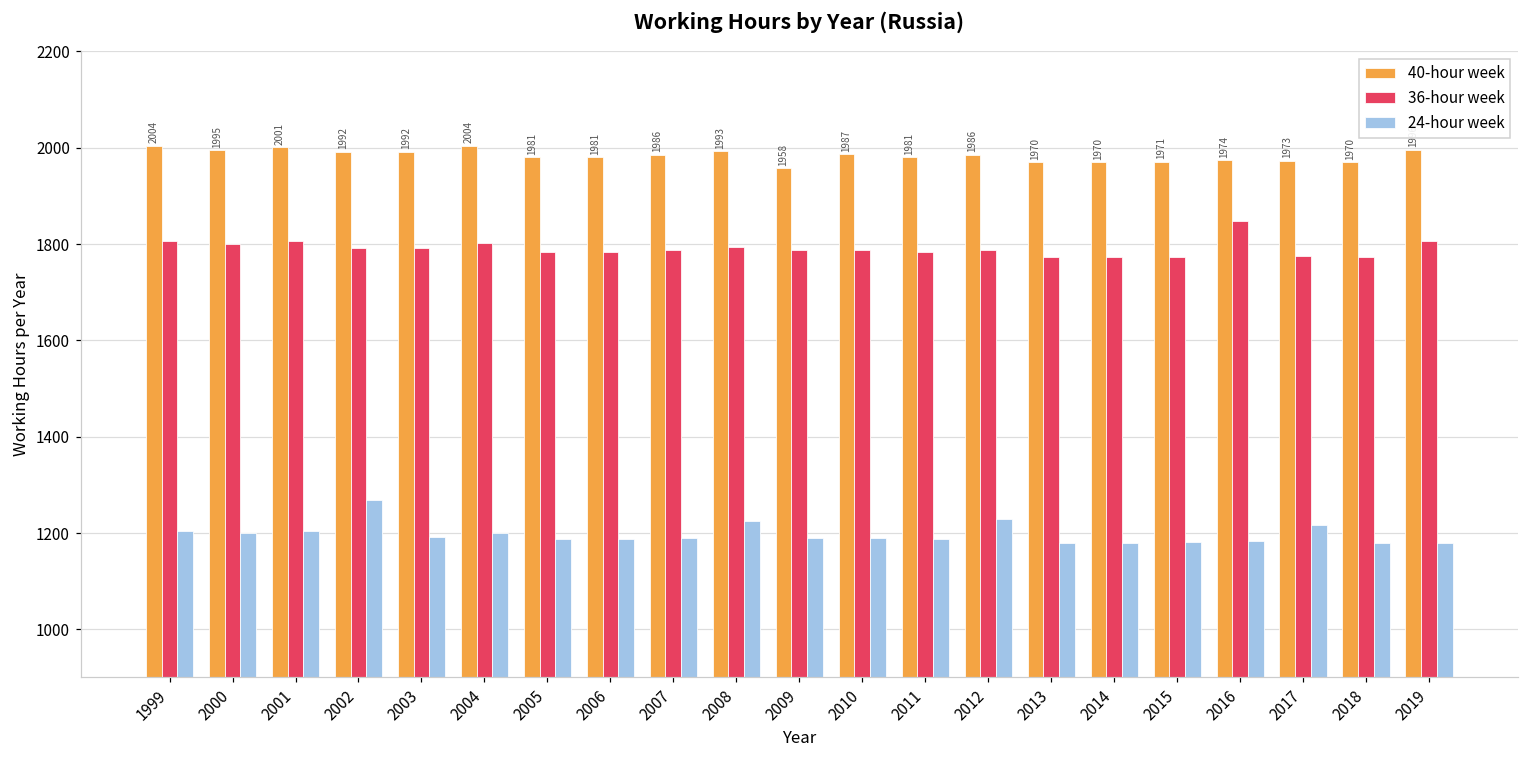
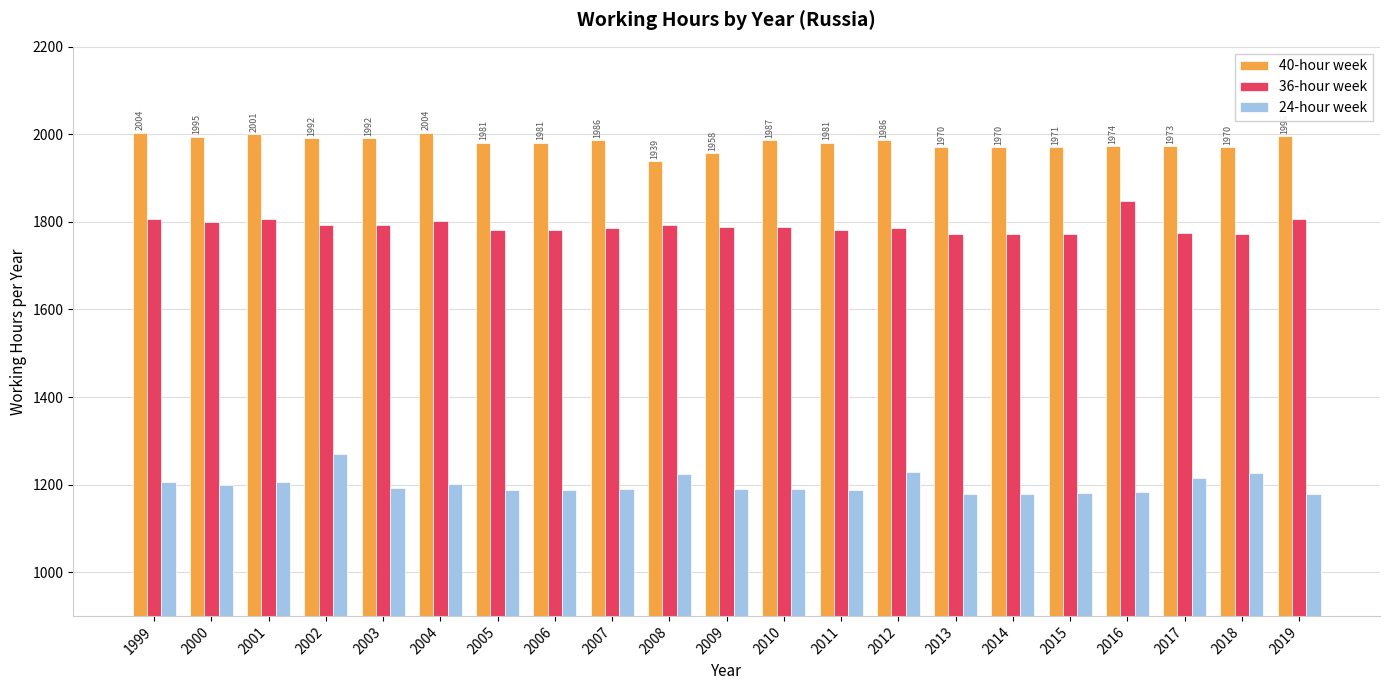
  {
    "40-hour week": {
      "1999": 2004,
      "2000": 1995,
      "2001": 2001,
      "2002": 1992,
      "2003": 1992,
      "2004": 2004,
      "2005": 1981,
      "2006": 1981,
      "2007": 1986,
-     "2008": 1993,
+     "2008": 1939,
      "2009": 1958,
      "2010": 1987,
      "2011": 1981,
      "2012": 1986,
      "2013": 1970,
      "2014": 1970,
      "2015": 1971,
      "2016": 1974,
      "2017": 1973,
      "2018": 1970
    },
    "36-hour week": {
      "1999": 1810,
      "2000": 1800,
      "2001": 1810,
      "2002": 1790,
      "2003": 1790,
      "2004": 1800,
      "2005": 1780,
      "2006": 1780,
      "2007": 1790,
      "2008": 1790,
      "2009": 1790,
      "2010": 1790,
      "2011": 1780,
      "2012": 1790,
      "2013": 1770,
      "2014": 1770,
      "2015": 1770,
      "2016": 1850,
      "2017": 1780,
      "2018": 1770,
      "2019": 1810
    },
    "24-hour week": {
      "1999": 1200,
      "2000": 1200,
      "2001": 1200,
      "2002": 1270,
      "2003": 1190,
      "2004": 1200,
      "2005": 1190,
      "2006": 1190,
      "2007": 1190,
      "2008": 1230,
      "2009": 1190,
      "2010": 1190,
      "2011": 1190,
      "2012": 1230,
      "2013": 1180,
      "2014": 1180,
      "2015": 1180,
      "2016": 1180,
      "2017": 1220,
-     "2018": 1180,
+     "2018": 1230,
      "2019": 1180
    }
  }
